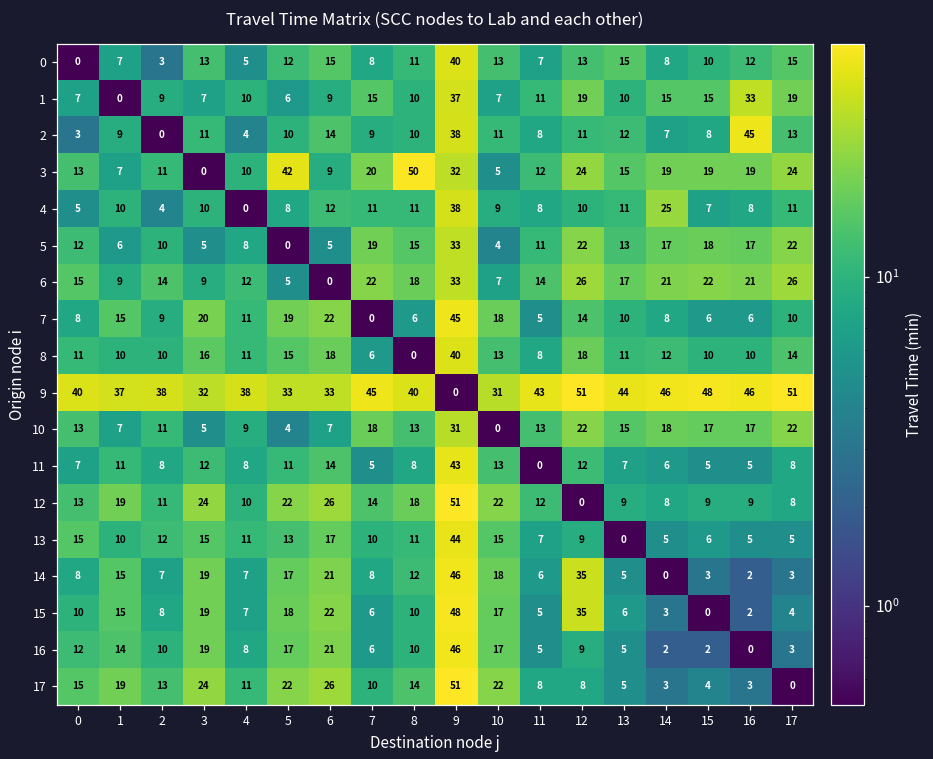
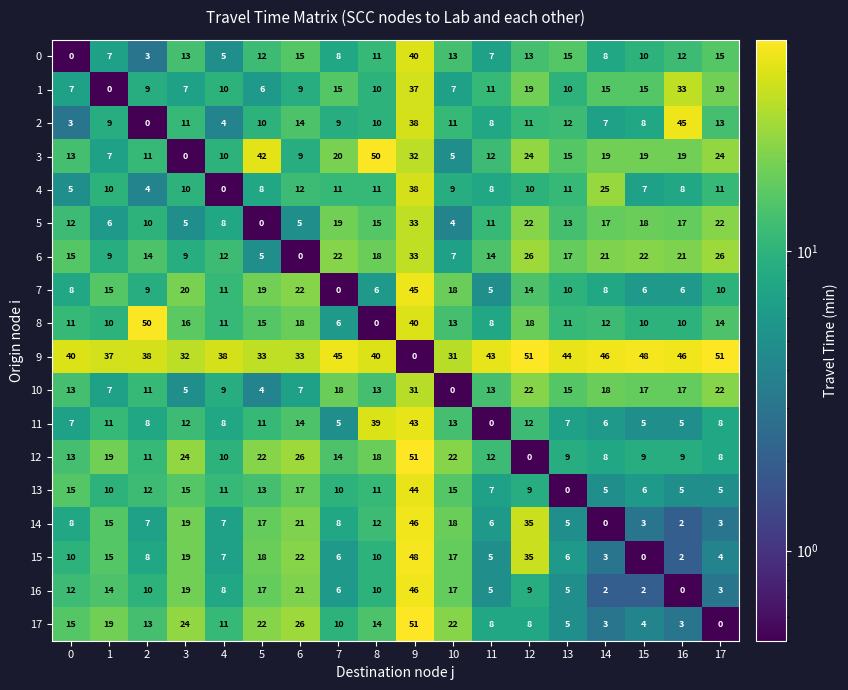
  {
    "8": {
      "0": 11,
      "1": 10,
-     "2": 10,
+     "2": 50,
      "3": 16,
      "4": 11,
      "5": 15,
      "6": 18,
      "7": 6,
      "8": 0,
      "9": 40,
      "10": 13,
      "11": 8,
      "12": 18,
      "13": 11,
      "14": 12,
      "15": 10,
      "16": 10,
      "17": 14
    },
    "11": {
      "0": 7,
      "1": 11,
      "2": 8,
      "3": 12,
      "4": 8,
      "5": 11,
      "6": 14,
      "7": 5,
-     "8": 8,
+     "8": 39,
      "9": 43,
      "10": 13,
      "11": 0,
      "12": 12,
      "13": 7,
      "14": 6,
      "15": 5,
      "16": 5,
      "17": 8
    }
  }
